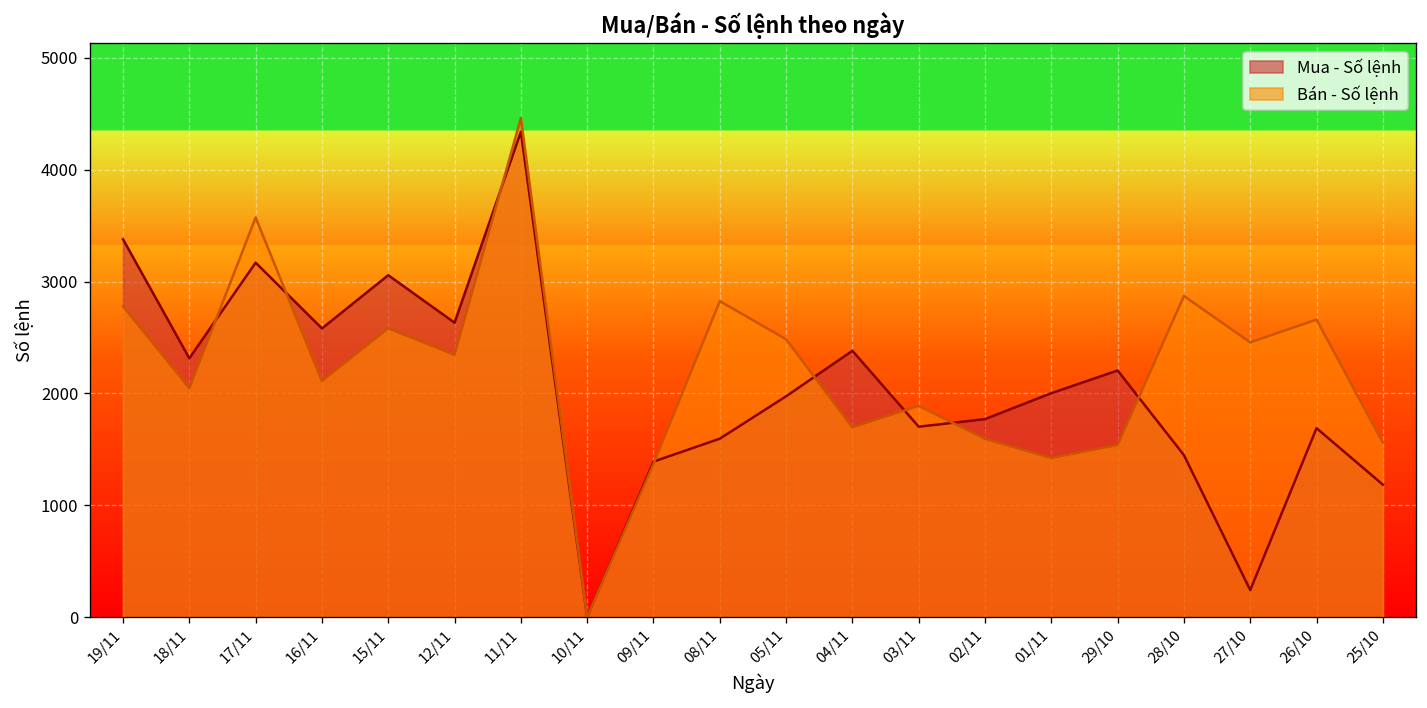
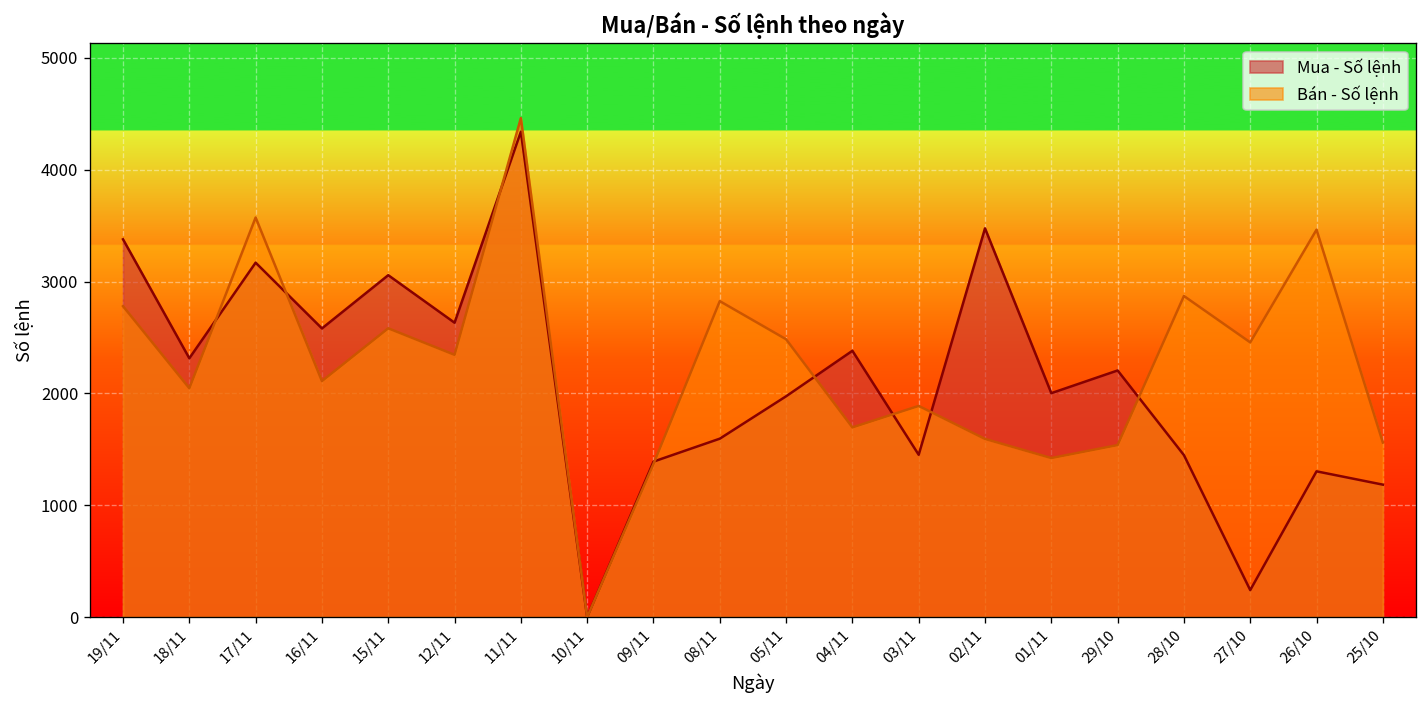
  {
    "Mua - Số lệnh": {
      "19/11": 3400,
      "18/11": 2300,
      "17/11": 3200,
      "16/11": 2600,
      "15/11": 3100,
      "12/11": 2600,
      "11/11": 4300,
      "08/11": 1600,
      "05/11": 2000,
      "04/11": 2400,
-     "03/11": 1700,
-     "02/11": 1800,
+     "03/11": 1500,
+     "02/11": 3500,
      "01/11": 2000,
      "29/10": 2200,
      "28/10": 1400,
      "27/10": 200,
-     "26/10": 1700,
+     "26/10": 1300,
      "25/10": 1200
    },
    "Bán - Số lệnh": {
      "19/11": 2800,
      "18/11": 2000,
      "17/11": 3600,
      "16/11": 2100,
      "15/11": 2600,
      "12/11": 2300,
      "11/11": 4500,
      "08/11": 2800,
      "05/11": 2500,
      "04/11": 1700,
      "03/11": 1900,
      "02/11": 1600,
      "01/11": 1400,
      "29/10": 1500,
      "28/10": 2900,
      "27/10": 2500,
-     "26/10": 2700,
+     "26/10": 3500,
      "25/10": 1600
    }
  }
